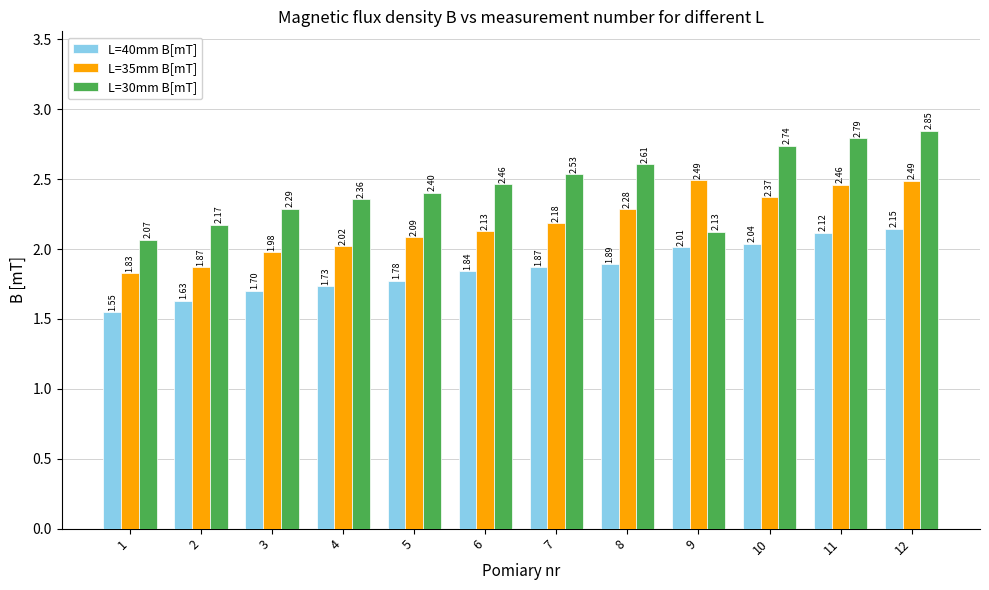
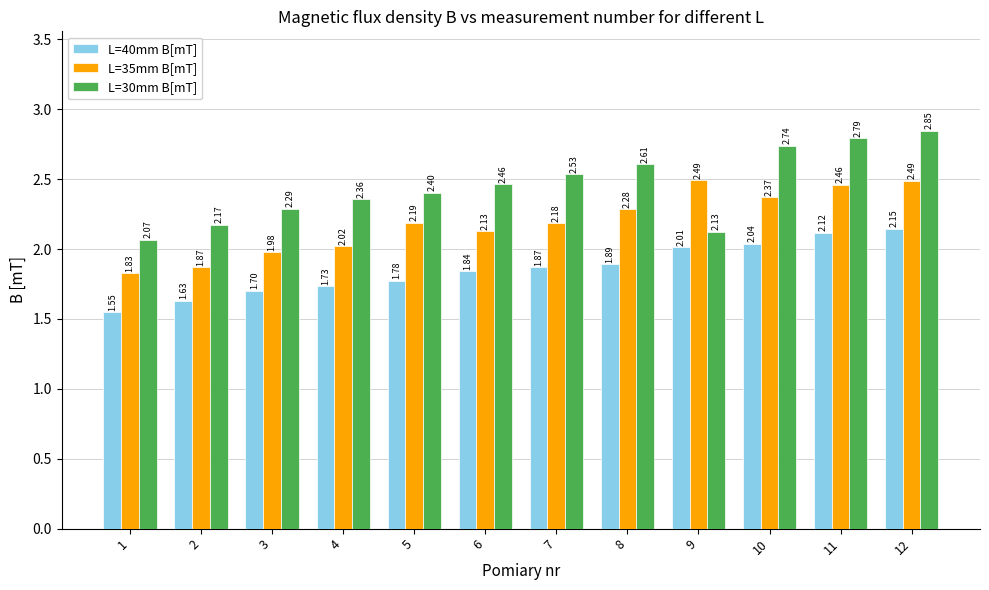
  {
    "L=40mm B[mT]": {
      "1": 1.55,
      "2": 1.63,
      "3": 1.70,
      "4": 1.73,
      "5": 1.78,
      "6": 1.84,
      "7": 1.87,
      "8": 1.89,
      "9": 2.01,
      "10": 2.04,
      "11": 2.12,
      "12": 2.15
    },
    "L=35mm B[mT]": {
      "1": 1.83,
      "2": 1.87,
      "3": 1.98,
      "4": 2.02,
-     "5": 2.09,
+     "5": 2.19,
      "6": 2.13,
      "7": 2.18,
      "8": 2.28,
      "9": 2.49,
      "10": 2.37,
      "11": 2.46,
      "12": 2.49
    },
    "L=30mm B[mT]": {
      "1": 2.07,
      "2": 2.17,
      "3": 2.29,
      "4": 2.36,
      "5": 2.40,
      "6": 2.46,
      "7": 2.53,
      "8": 2.61,
      "9": 2.13,
      "10": 2.74,
      "11": 2.79,
      "12": 2.85
    }
  }
